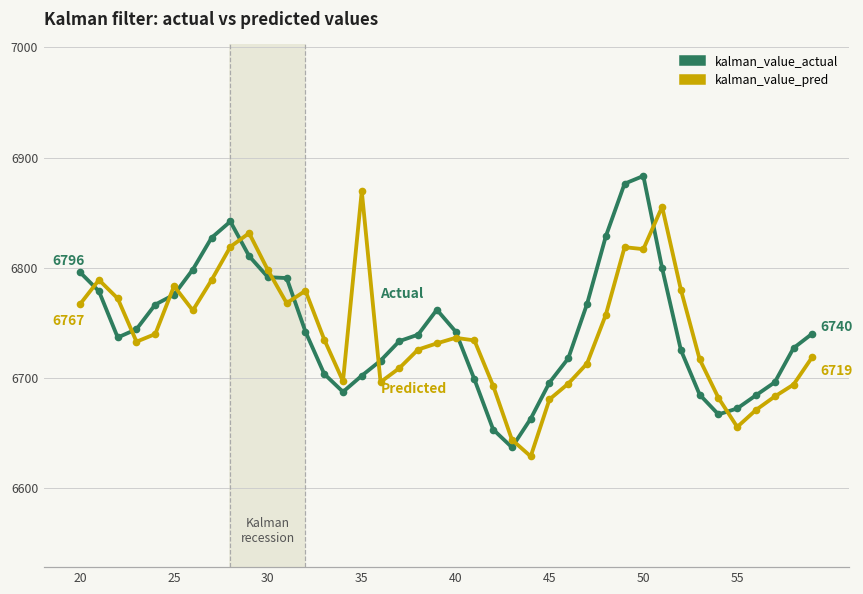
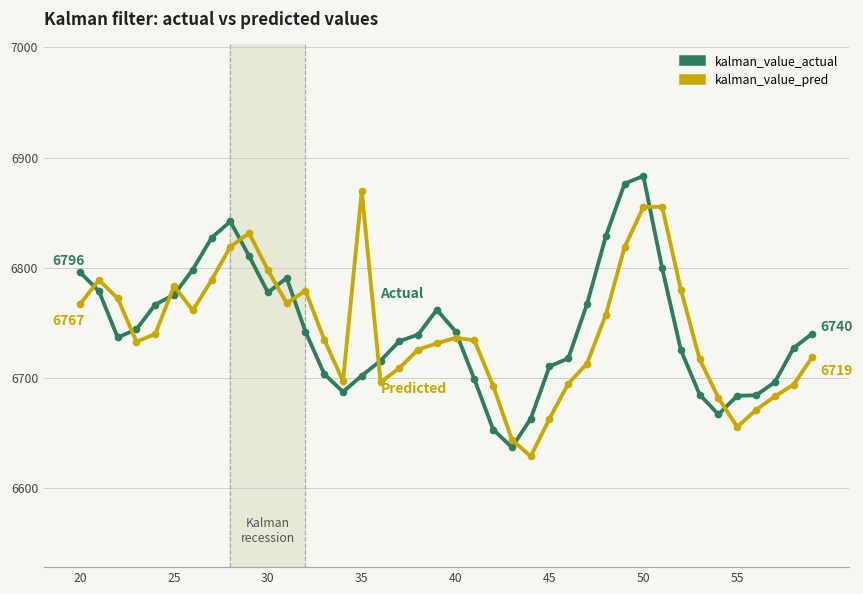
  {
    "kalman_value_actual": {
      "25": 6776,
-     "30": 6792,
+     "30": 6778,
      "35": 6702,
      "40": 6742,
-     "45": 6696,
+     "45": 6711,
      "50": 6883,
-     "55": 6673
+     "55": 6684
    },
    "kalman_value_pred": {
      "25": 6784,
      "30": 6798,
      "35": 6870,
      "40": 6737,
-     "45": 6681,
-     "50": 6817,
+     "45": 6663,
+     "50": 6855,
      "55": 6656
    }
  }
